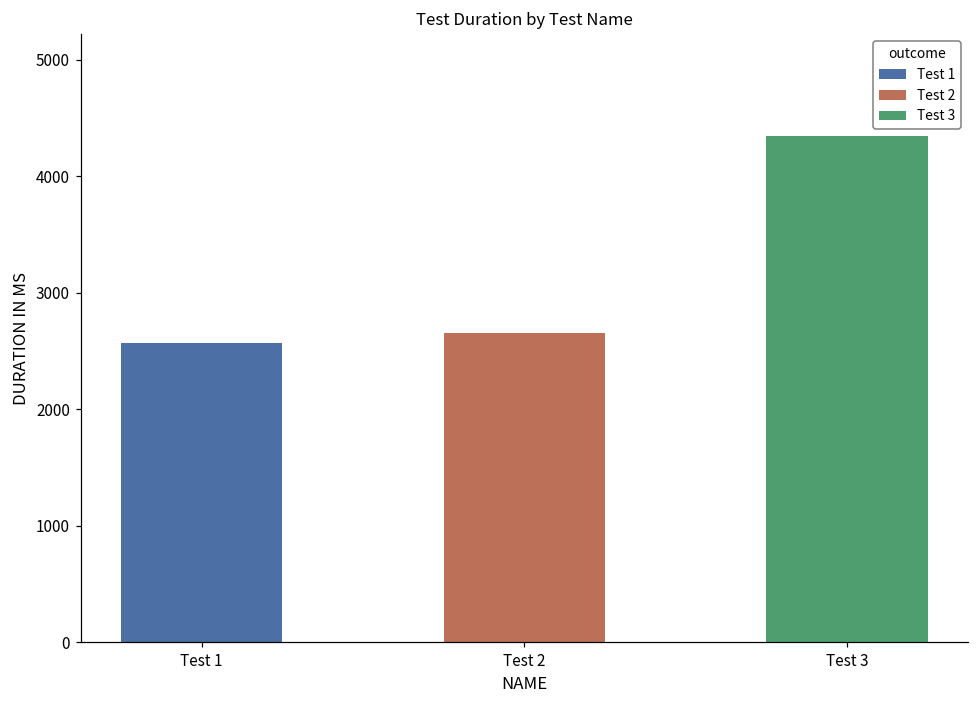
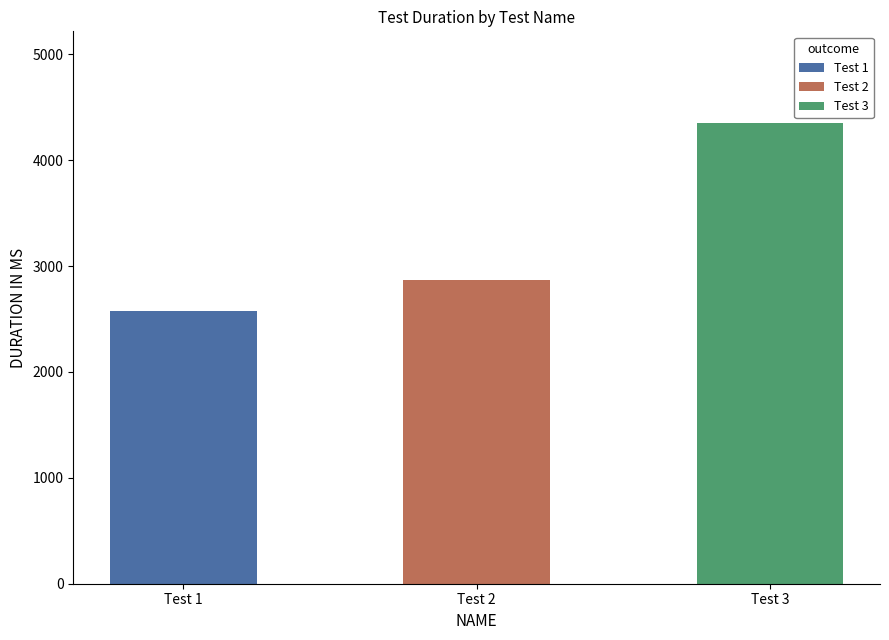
  {
    "Test 1": 2570,
-   "Test 2": 2650,
+   "Test 2": 2870,
    "Test 3": 4350
  }
